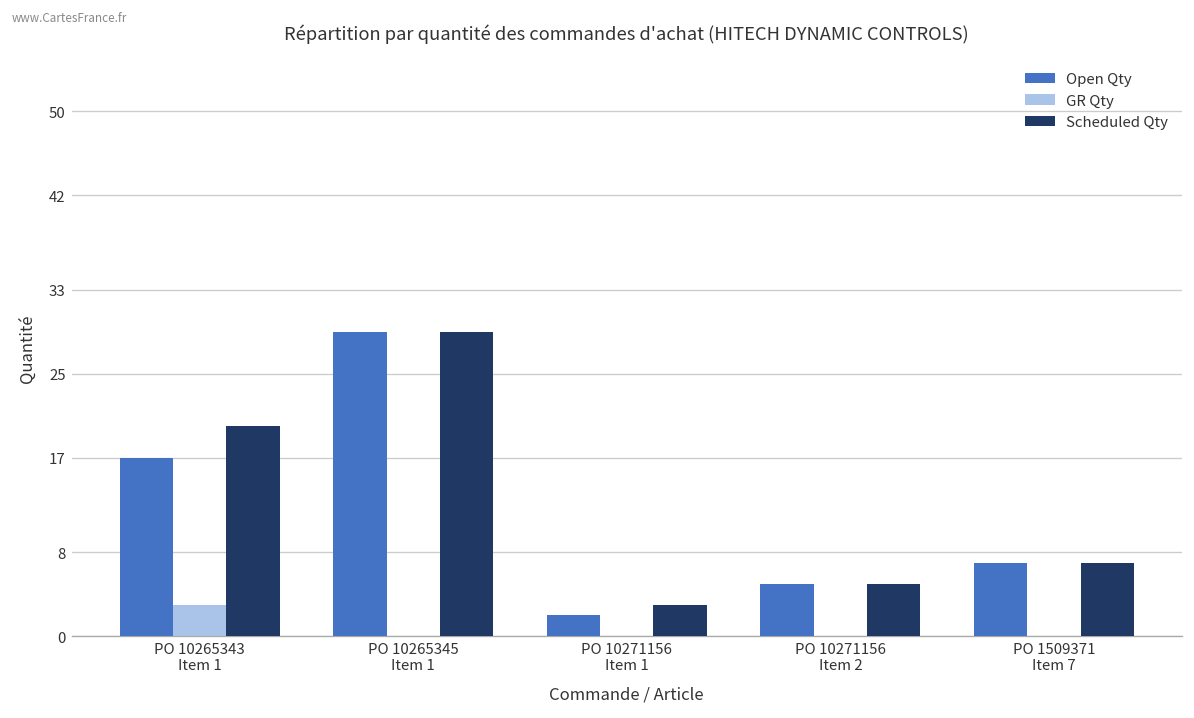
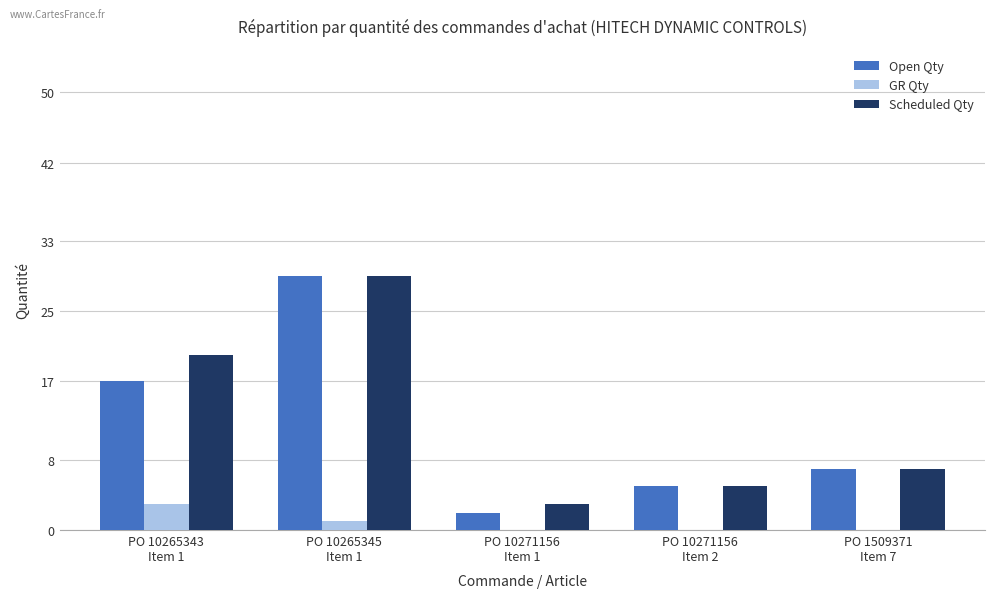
  {
    "Open Qty": {
      "PO 10265343 Item 1": 17,
      "PO 10265345 Item 1": 29,
      "PO 10271156 Item 1": 2,
      "PO 10271156 Item 2": 5,
      "PO 1509371 Item 7": 7
    },
    "GR Qty": {
      "PO 10265343 Item 1": 3,
-     "PO 10265345 Item 1": 0,
+     "PO 10265345 Item 1": 1,
      "PO 10271156 Item 1": 0,
      "PO 10271156 Item 2": 0,
      "PO 1509371 Item 7": 0
    },
    "Scheduled Qty": {
      "PO 10265343 Item 1": 20,
      "PO 10265345 Item 1": 29,
      "PO 10271156 Item 1": 3,
      "PO 10271156 Item 2": 5,
      "PO 1509371 Item 7": 7
    }
  }
